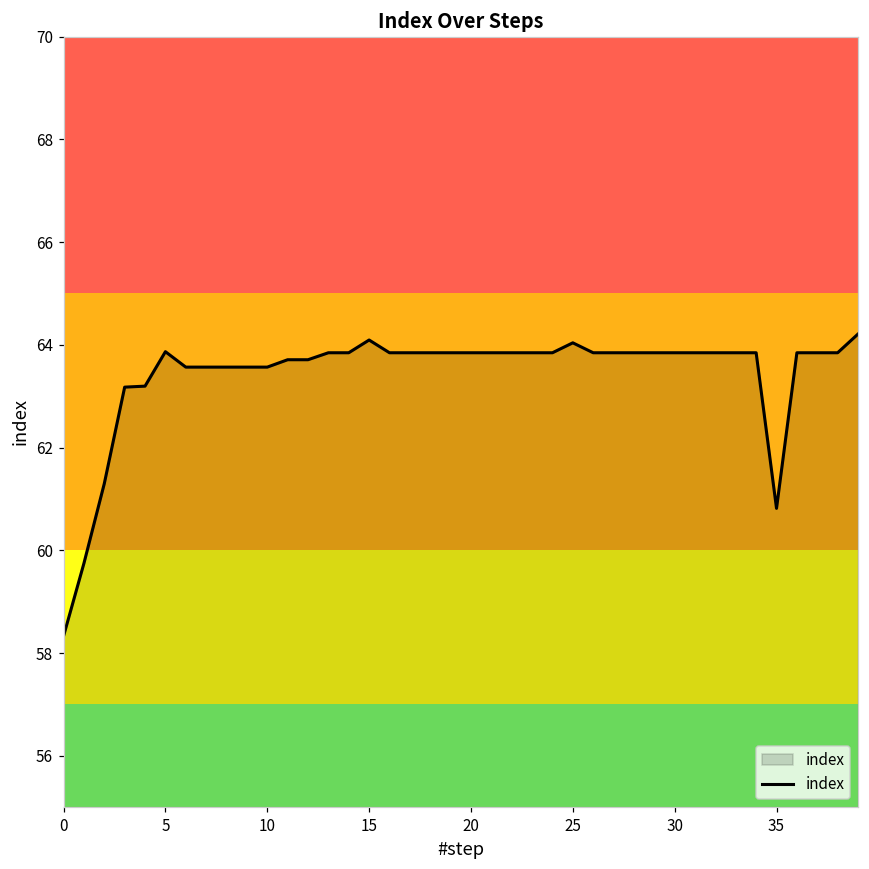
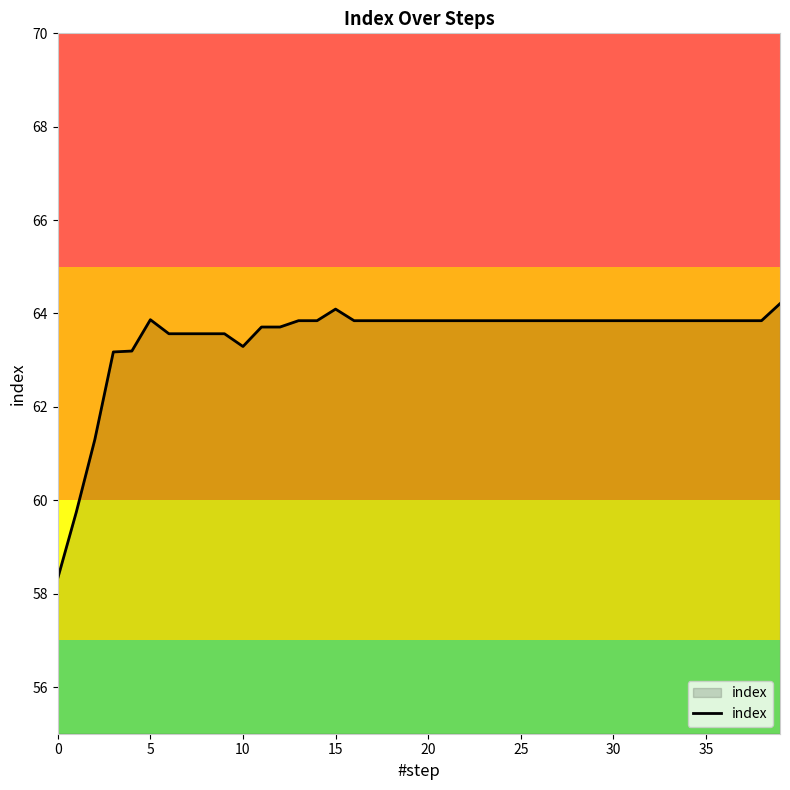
  {
    "0": 58.3,
    "5": 63.9,
-   "10": 63.6,
+   "10": 63.3,
    "15": 64.1,
    "20": 63.8,
-   "25": 64.0,
+   "25": 63.8,
    "30": 63.8,
-   "35": 60.8
+   "35": 63.8
  }
